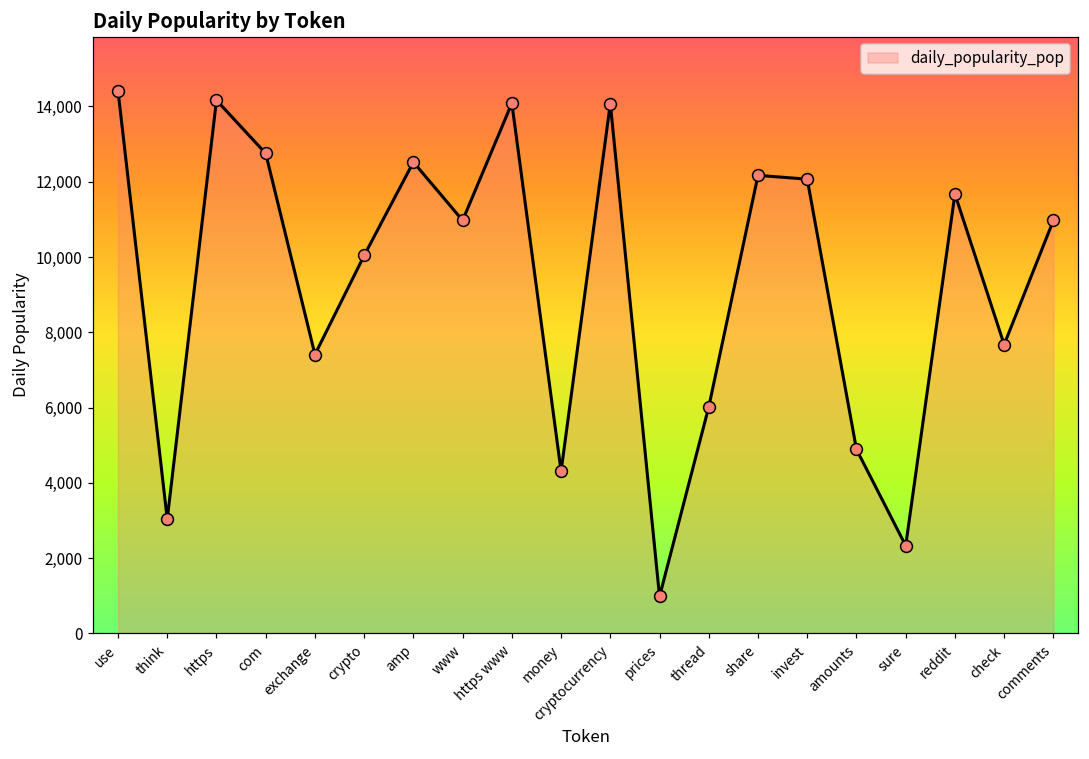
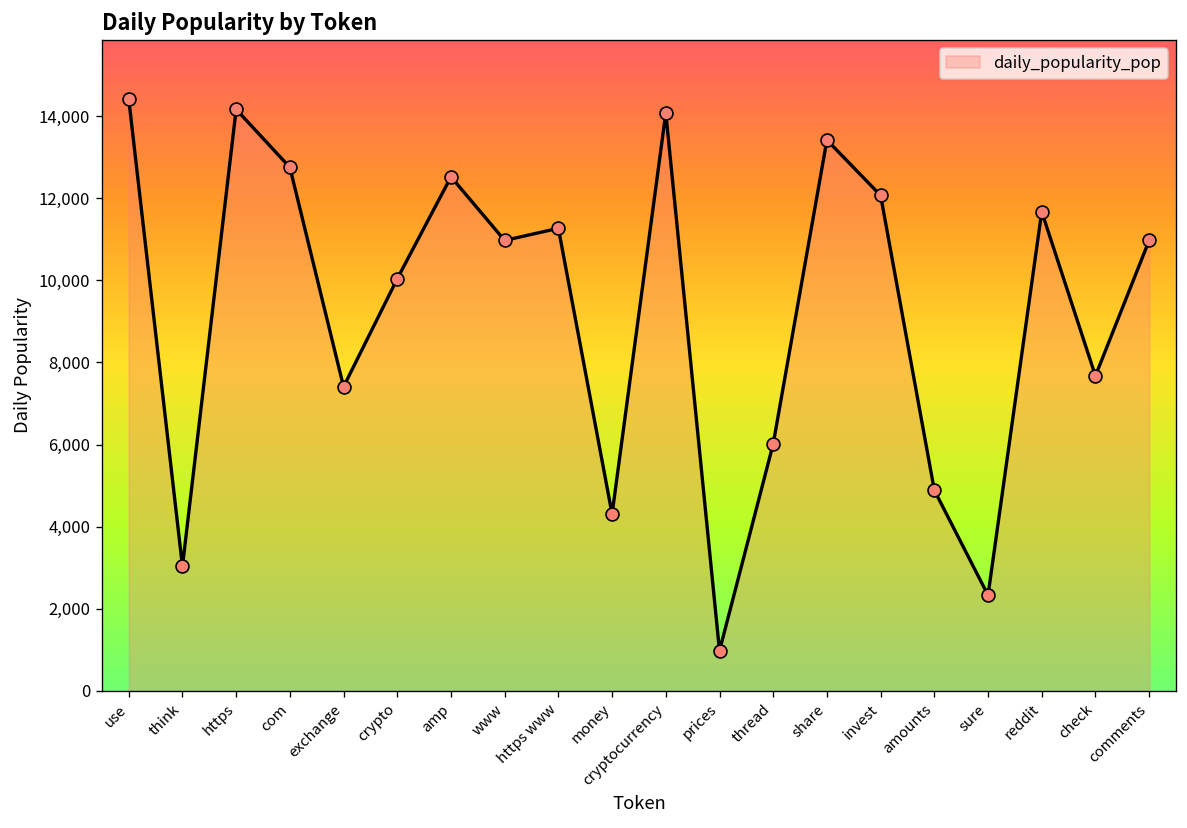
  {
    "use": "14,400",
    "think": "3,000",
    "https": "14,200",
    "com": "12,800",
    "exchange": "7,400",
    "crypto": "10,000",
    "amp": "12,500",
    "www": "11,000",
-   "https www": "14,100",
+   "https www": "11,300",
    "money": "4,300",
    "cryptocurrency": "14,100",
    "prices": "1,000",
    "thread": "6,000",
-   "share": "12,200",
+   "share": "13,400",
    "invest": "12,100",
    "amounts": "4,900",
    "sure": "2,300",
    "reddit": "11,700",
    "check": "7,700",
    "comments": "11,000"
  }
